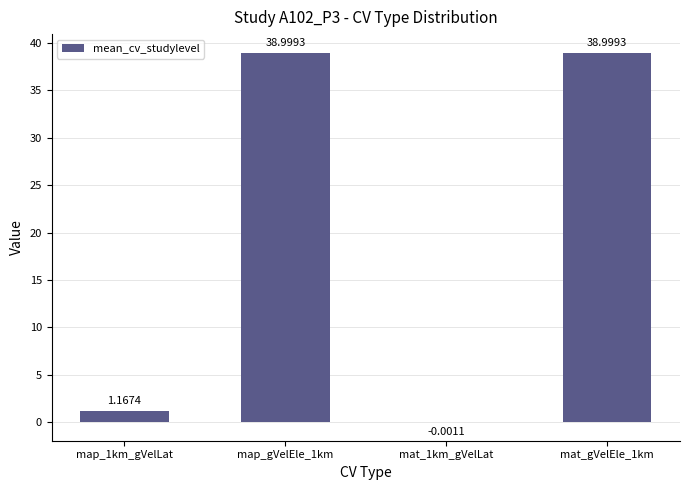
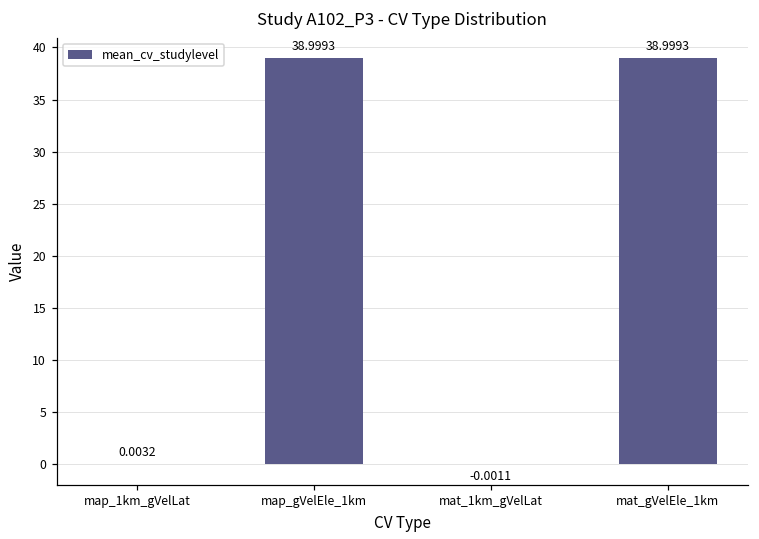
  {
-   "map_1km_gVelLat": 1.1674,
+   "map_1km_gVelLat": 0.0032,
    "map_gVelEle_1km": 38.9993,
    "mat_1km_gVelLat": -0.0011,
    "mat_gVelEle_1km": 38.9993
  }
